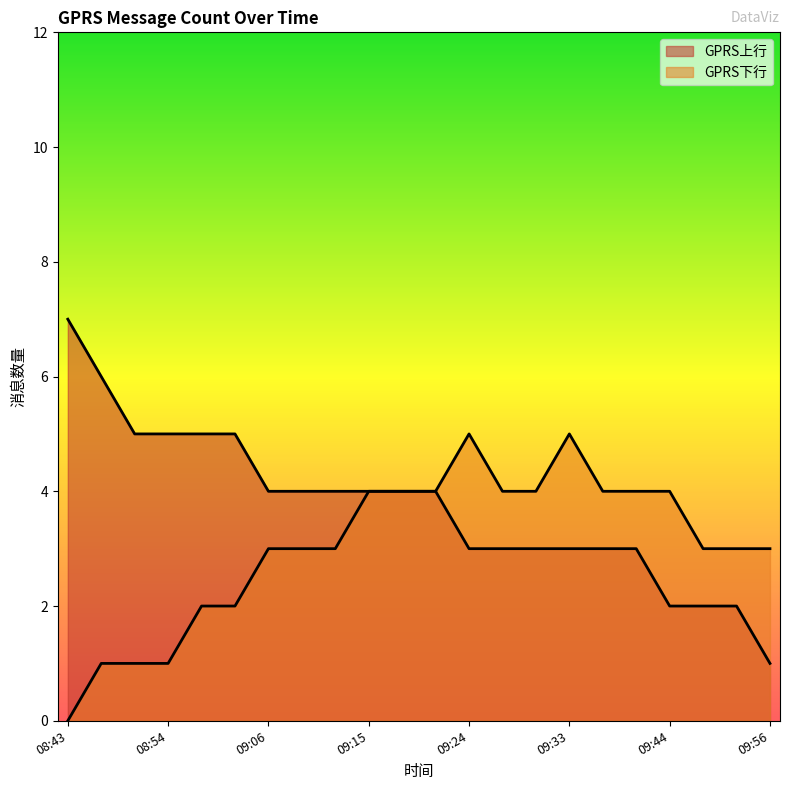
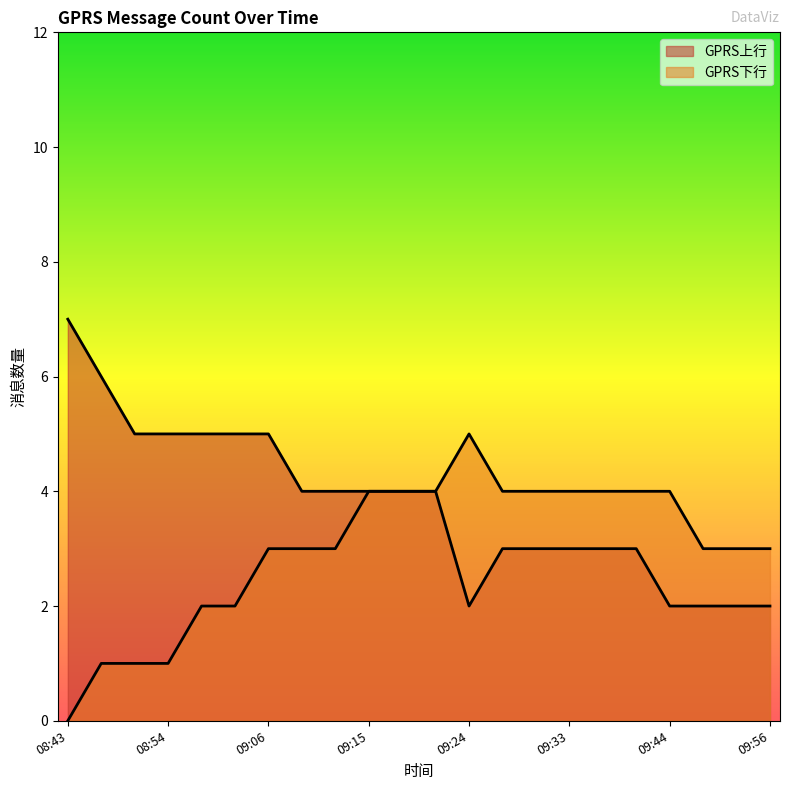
  {
    "GPRS上行": {
      "08:43": 7,
      "08:54": 5,
-     "09:06": 4,
-     "09:24": 3,
+     "09:06": 5,
+     "09:24": 2,
      "09:33": 3,
      "09:44": 2,
-     "09:56": 1
+     "09:56": 2
    },
    "GPRS下行": {
      "08:43": 0,
      "08:54": 1,
      "09:06": 3,
      "09:24": 5,
-     "09:33": 5,
+     "09:33": 4,
      "09:44": 4,
      "09:56": 3
    }
  }
